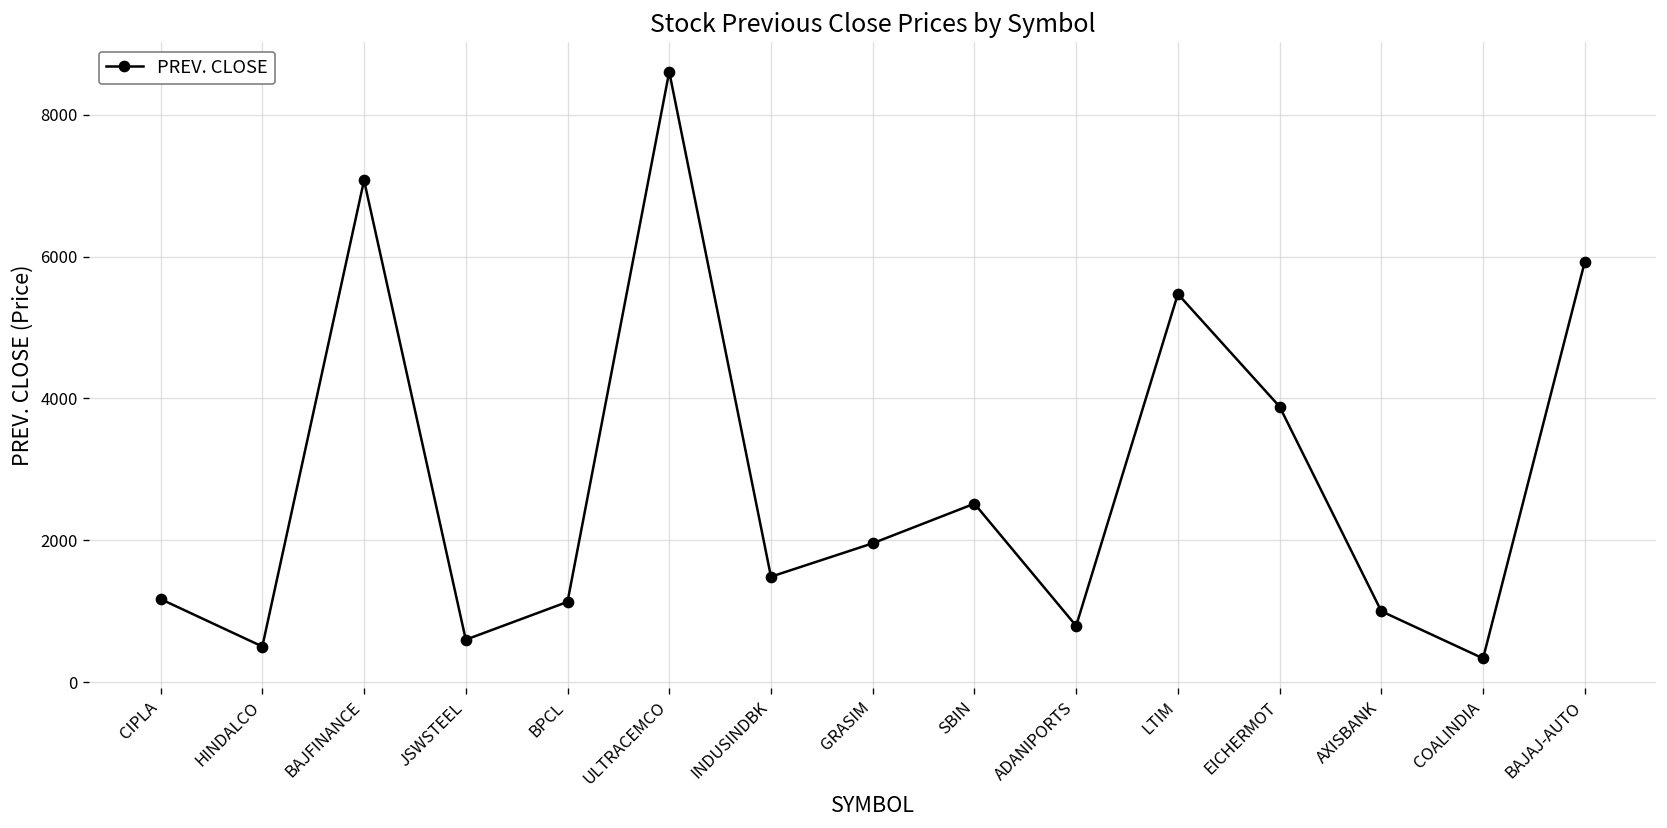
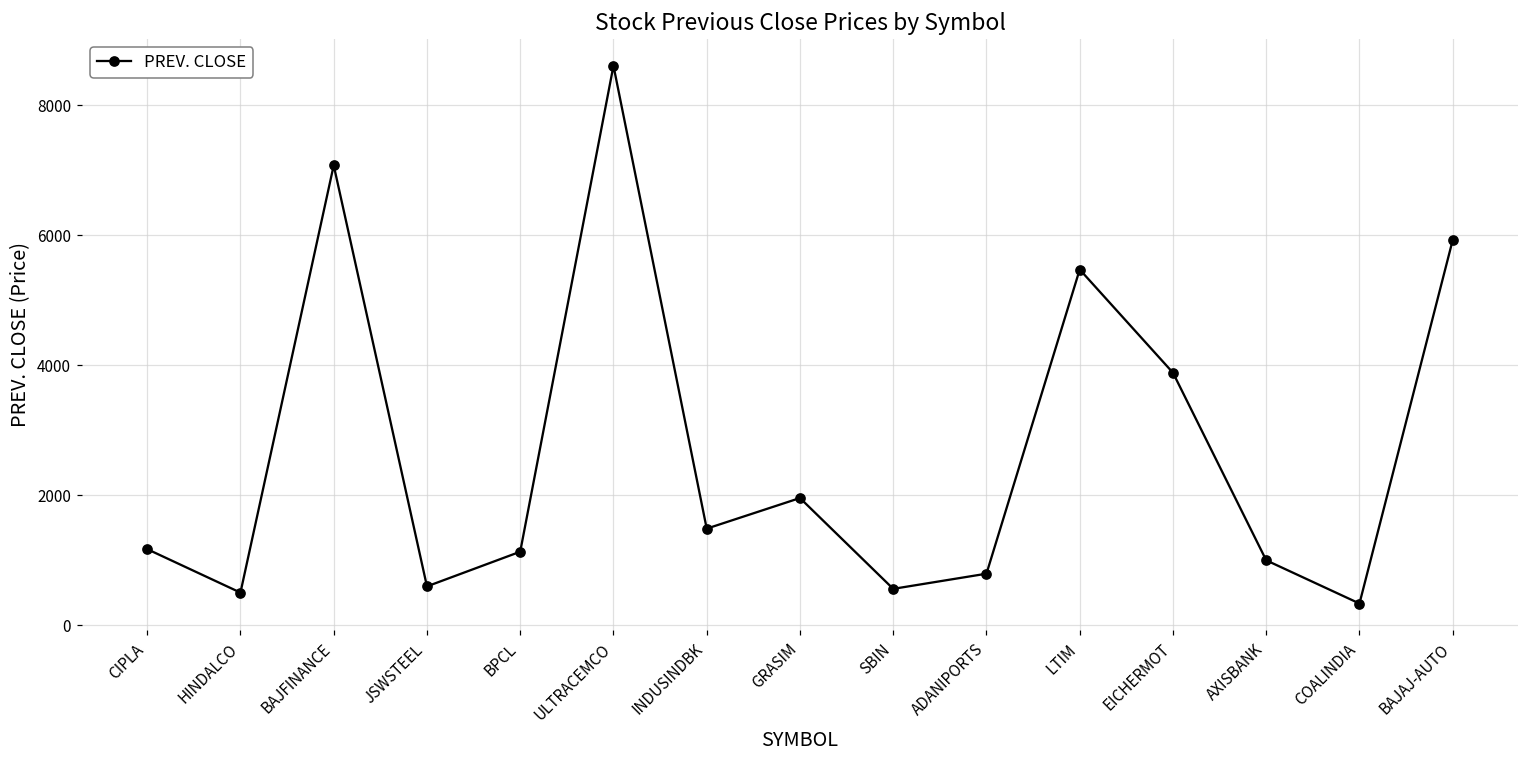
  {
    "CIPLA": 1200,
    "HINDALCO": 500,
    "BAJFINANCE": 7100,
    "JSWSTEEL": 600,
    "BPCL": 1100,
    "ULTRACEMCO": 8600,
    "INDUSINDBK": 1500,
    "GRASIM": 2000,
-   "SBIN": 2500,
+   "SBIN": 600,
    "ADANIPORTS": 800,
    "LTIM": 5500,
    "EICHERMOT": 3900,
    "AXISBANK": 1000,
    "COALINDIA": 300,
    "BAJAJ-AUTO": 5900
  }
